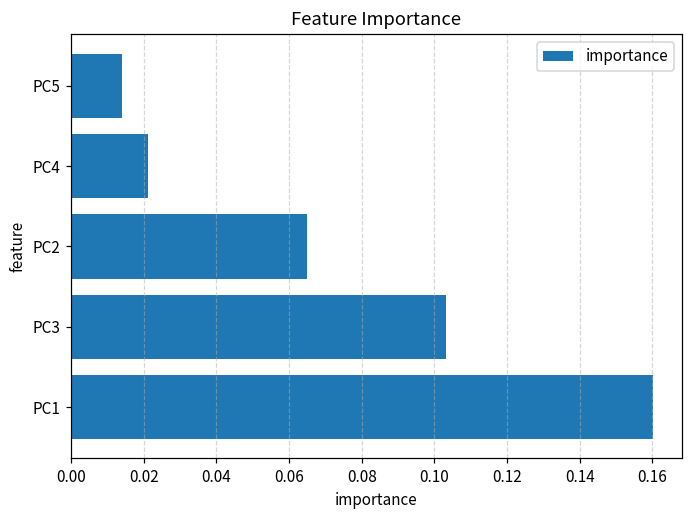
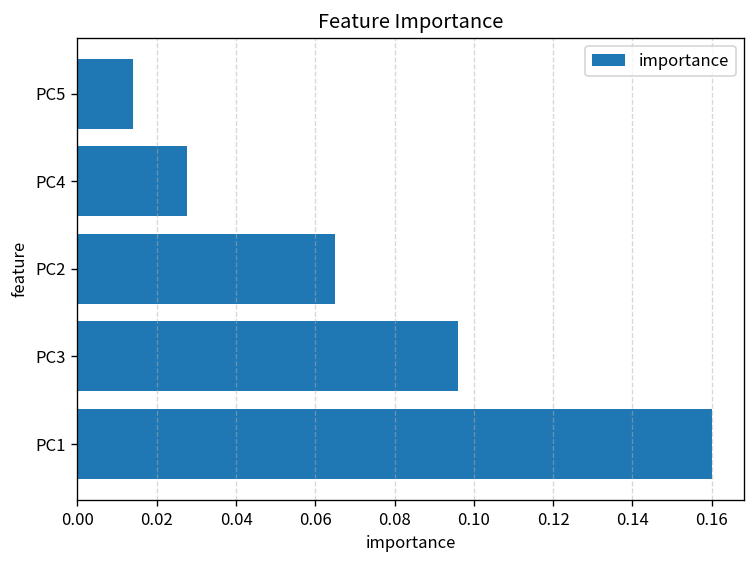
  {
    "PC5": 0.014,
-   "PC4": 0.021,
+   "PC4": 0.028,
    "PC2": 0.065,
-   "PC3": 0.103,
+   "PC3": 0.096,
    "PC1": 0.160
  }
